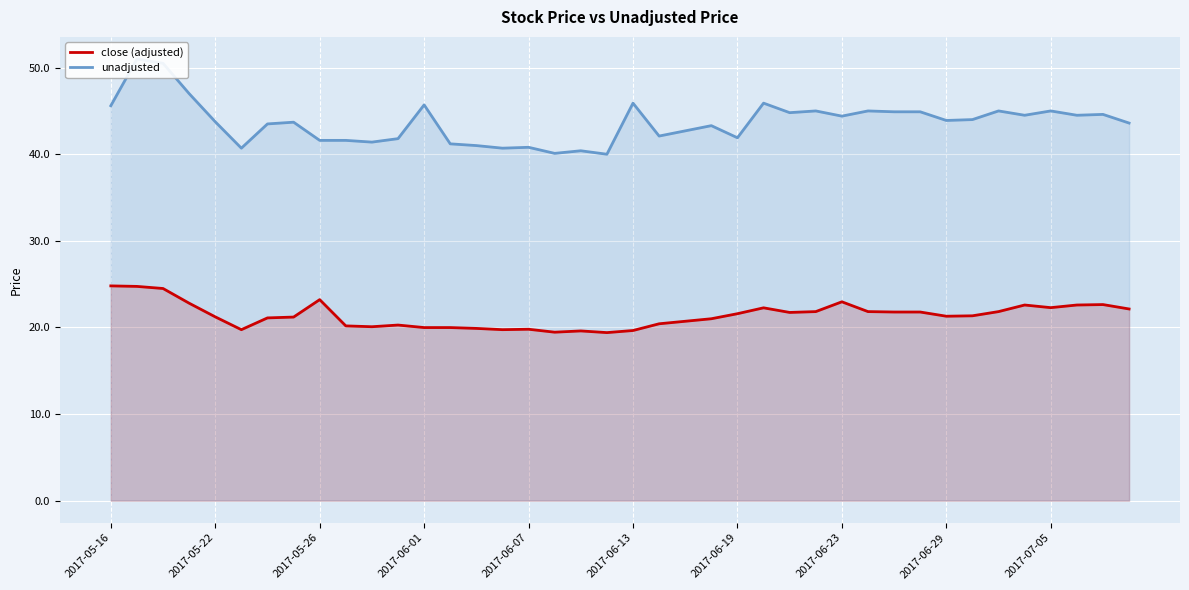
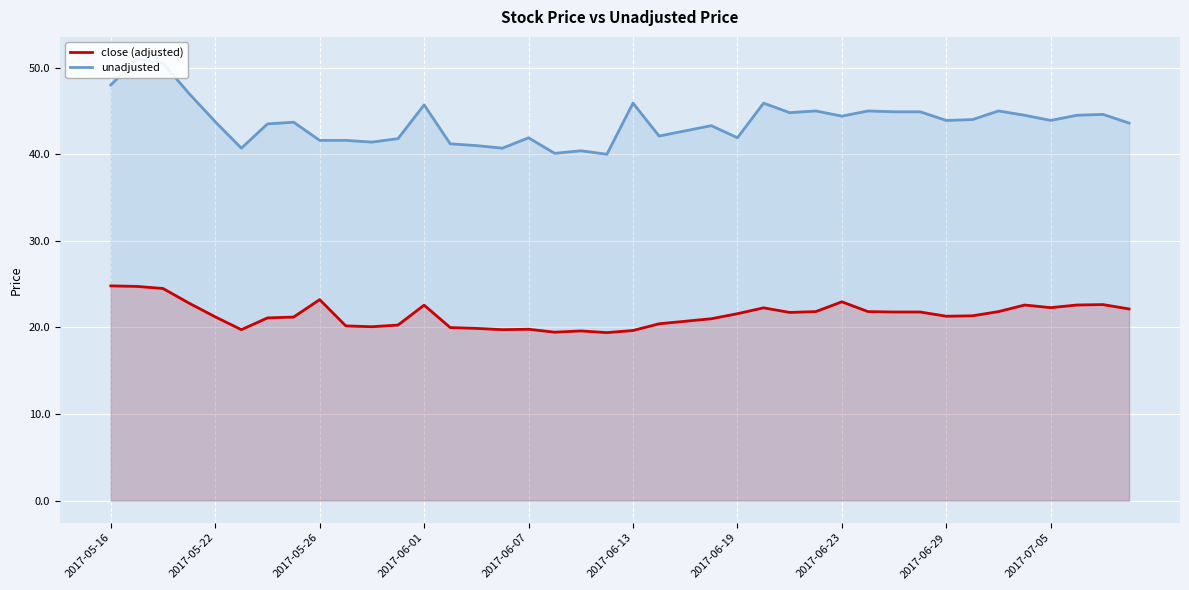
  {
    "close (adjusted)": {
      "2017-05-16": 25,
      "2017-05-22": 21,
      "2017-05-26": 23,
-     "2017-06-01": 20,
+     "2017-06-01": 23,
      "2017-06-07": 20,
      "2017-06-13": 20,
      "2017-06-19": 22,
      "2017-06-23": 23,
      "2017-06-29": 21,
      "2017-07-05": 22
    },
    "unadjusted": {
-     "2017-05-16": 46,
+     "2017-05-16": 48,
      "2017-05-22": 44,
      "2017-05-26": 42,
      "2017-06-01": 46,
-     "2017-06-07": 41,
+     "2017-06-07": 42,
      "2017-06-13": 46,
      "2017-06-19": 42,
      "2017-06-23": 44,
      "2017-06-29": 44,
-     "2017-07-05": 45
+     "2017-07-05": 44
    }
  }
